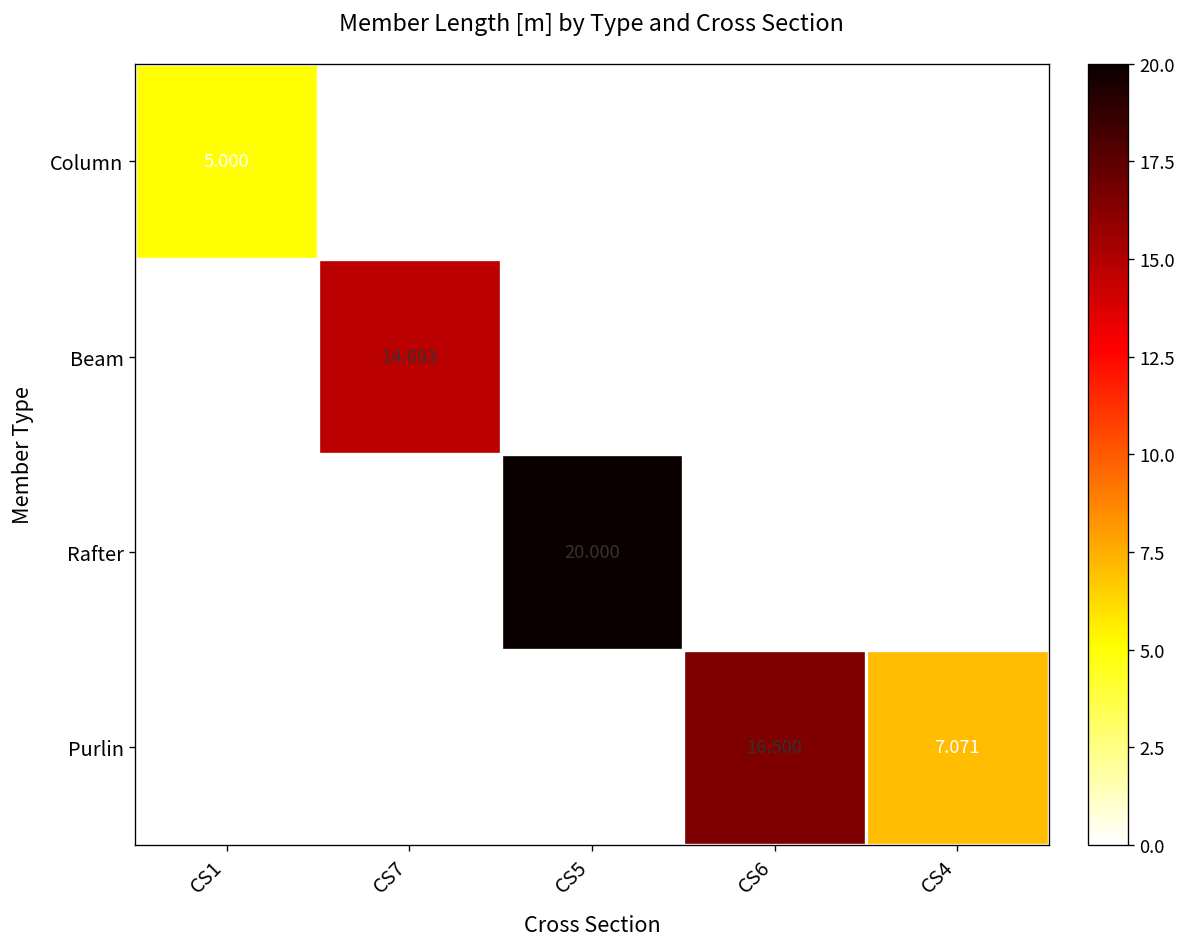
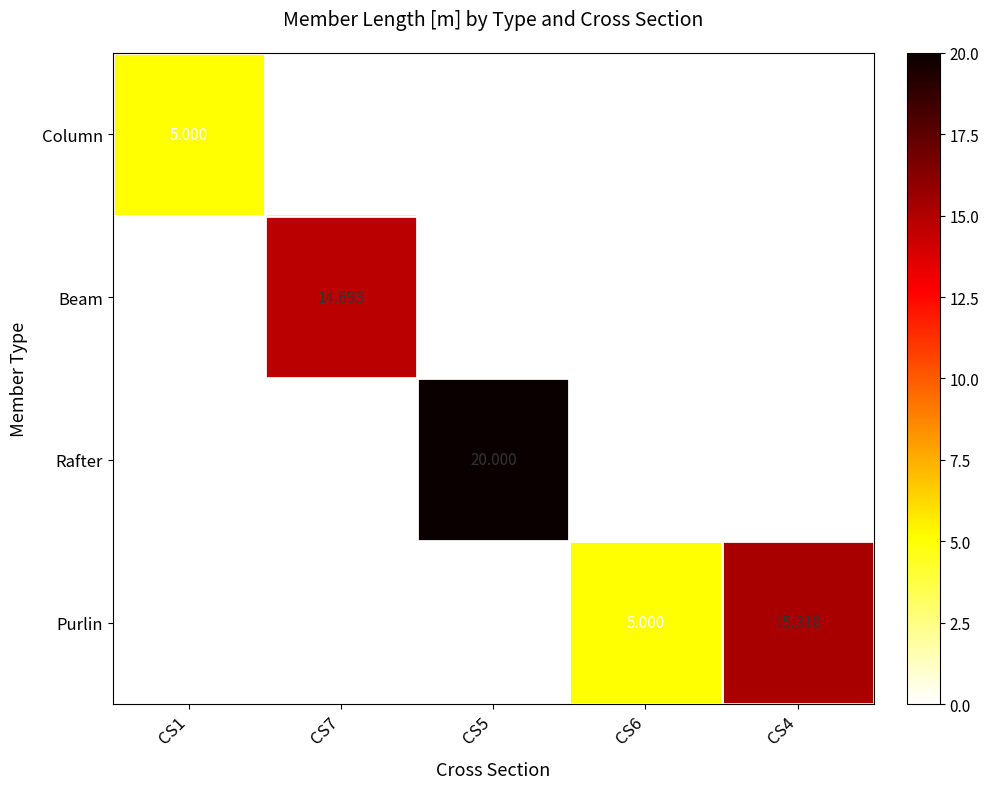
  {
    "Column": {
      "CS1": 5.000
    },
    "Beam": {
      "CS7": 14.693
    },
    "Rafter": {
      "CS5": 20.000
    },
    "Purlin": {
-     "CS6": 16.500,
-     "CS4": 7.071
+     "CS6": 5.000,
+     "CS4": 15.310
    }
  }
